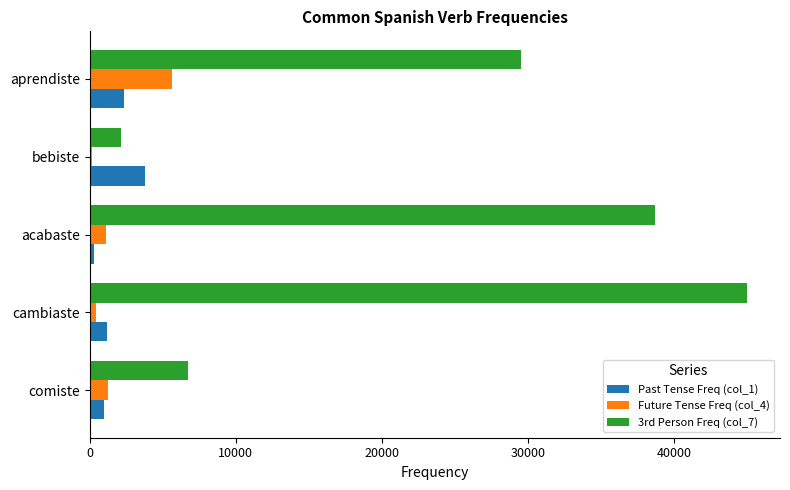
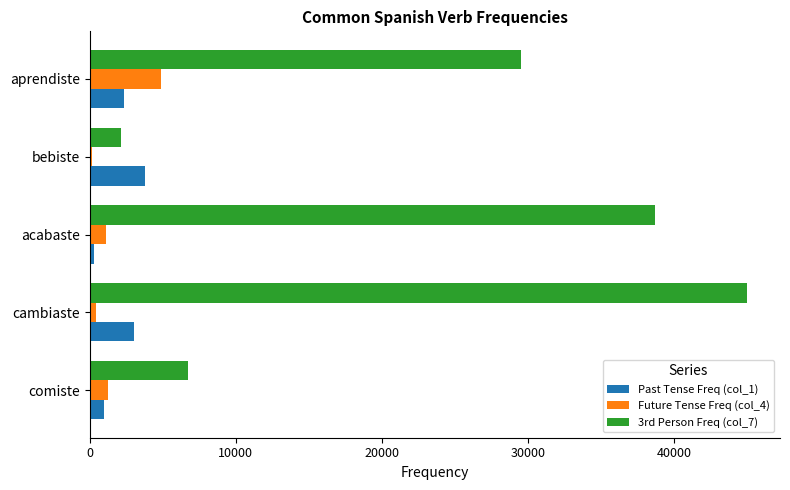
  {
    "Past Tense Freq (col_1)": {
      "aprendiste": 2300,
      "bebiste": 3800,
      "acabaste": 300,
-     "cambiaste": 1200,
+     "cambiaste": 3000,
      "comiste": 1000
    },
    "Future Tense Freq (col_4)": {
-     "aprendiste": 5700,
+     "aprendiste": 4800,
      "acabaste": 1100,
      "cambiaste": 400,
      "comiste": 1300
    },
    "3rd Person Freq (col_7)": {
      "aprendiste": 29600,
      "bebiste": 2200,
      "acabaste": 38700,
      "cambiaste": 45000,
      "comiste": 6700
    }
  }
